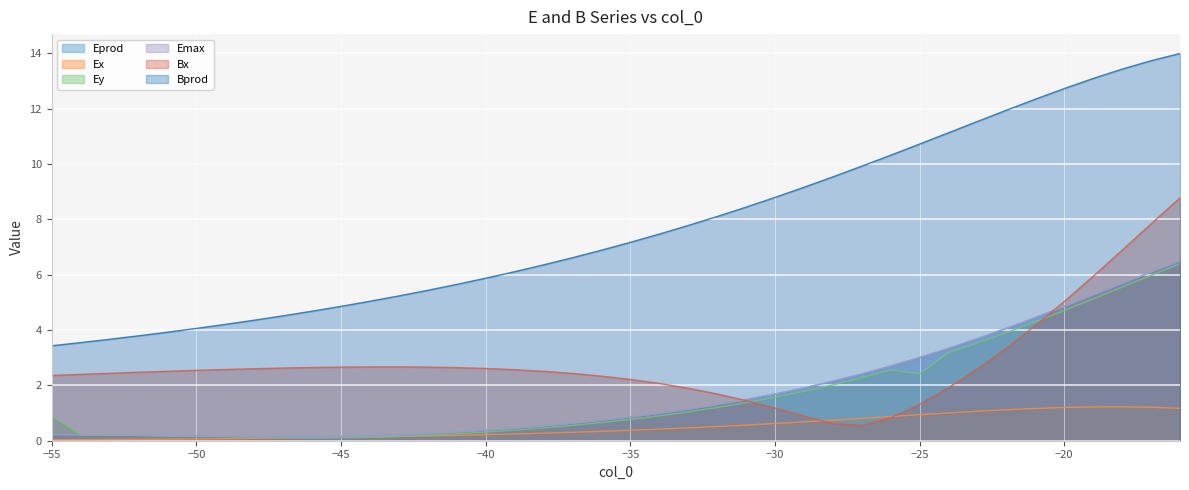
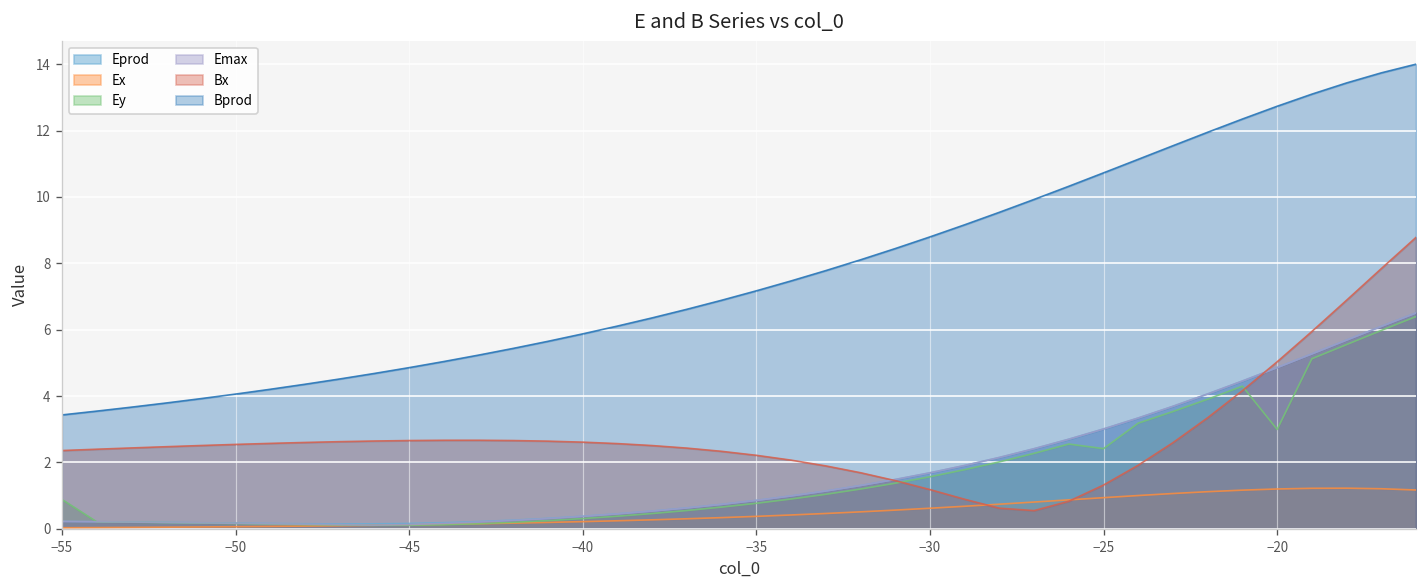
  {
    "Ey": {
      "−55": 0.9,
      "−30": 1.6,
      "−25": 2.4,
-     "−20": 4.7
+     "−20": 3.0
    }
  }
